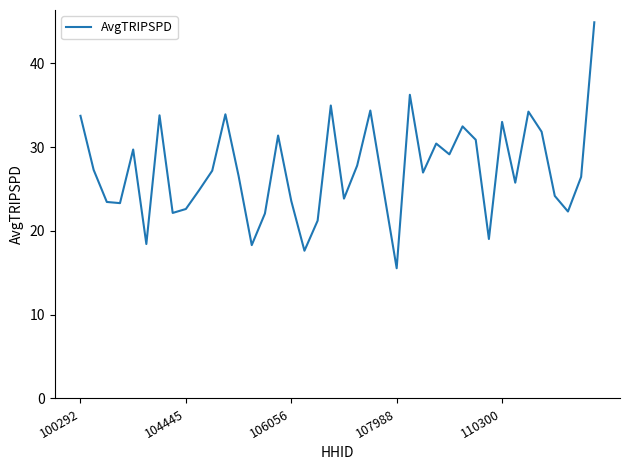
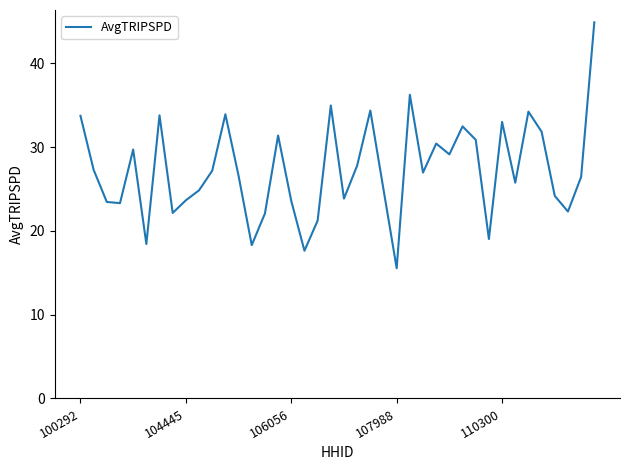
  {
    "100292": 34,
-   "104445": 23,
+   "104445": 24,
    "106056": 24,
    "107988": 16,
    "110300": 33
  }
